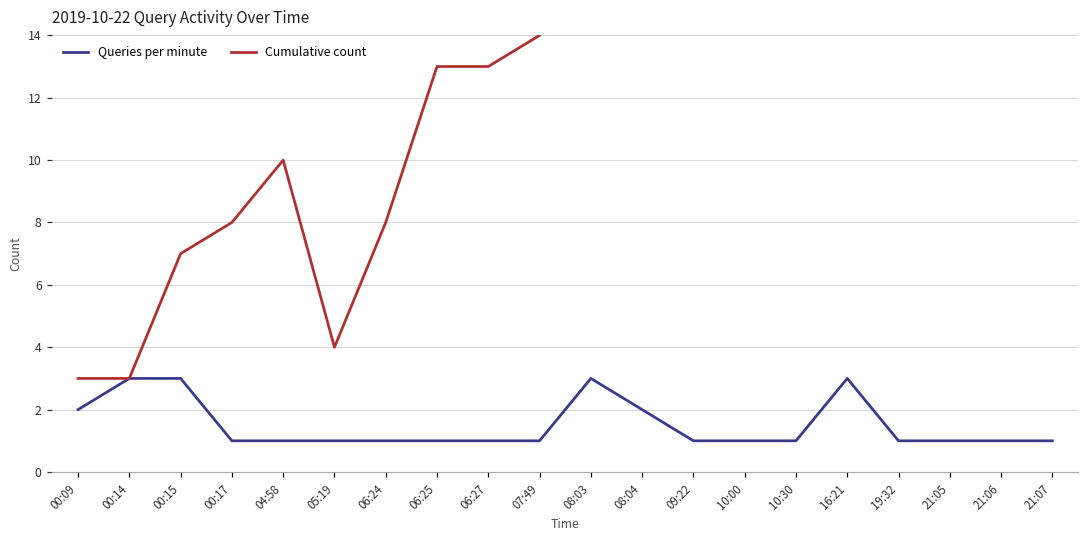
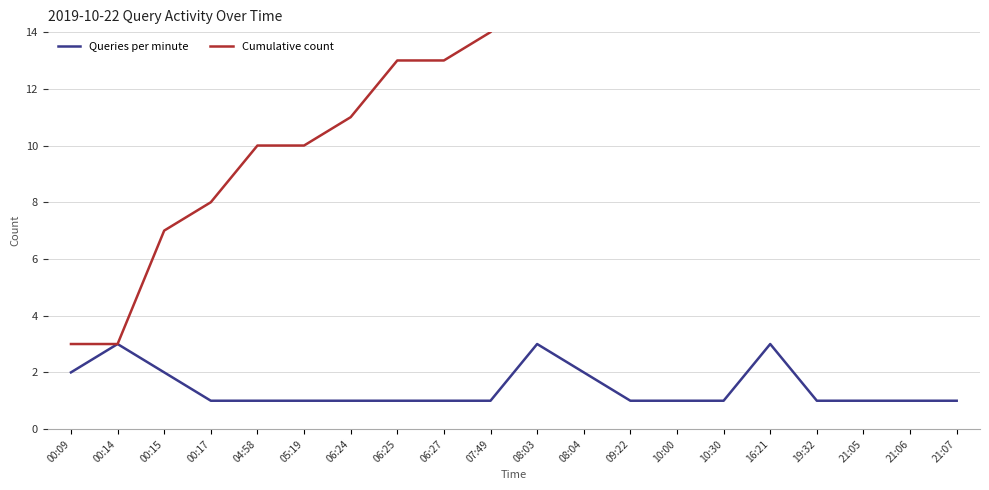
  {
    "Queries per minute": {
      "00:09": 2,
-     "00:15": 3,
+     "00:15": 2,
      "00:17": 1,
      "04:58": 1,
      "05:19": 1,
      "06:24": 1,
      "06:25": 1,
      "06:27": 1,
      "07:49": 1,
      "08:03": 3,
      "08:04": 2,
      "09:22": 1,
      "10:00": 1,
      "10:30": 1,
      "16:21": 3,
      "19:32": 1,
      "21:05": 1,
      "21:06": 1,
      "21:07": 1
    },
    "Cumulative count": {
      "00:09": 3,
      "00:15": 7,
      "00:17": 8,
      "04:58": 10,
-     "05:19": 4,
-     "06:24": 8,
+     "05:19": 10,
+     "06:24": 11,
      "06:25": 13,
      "06:27": 13,
      "07:49": 14
    }
  }
